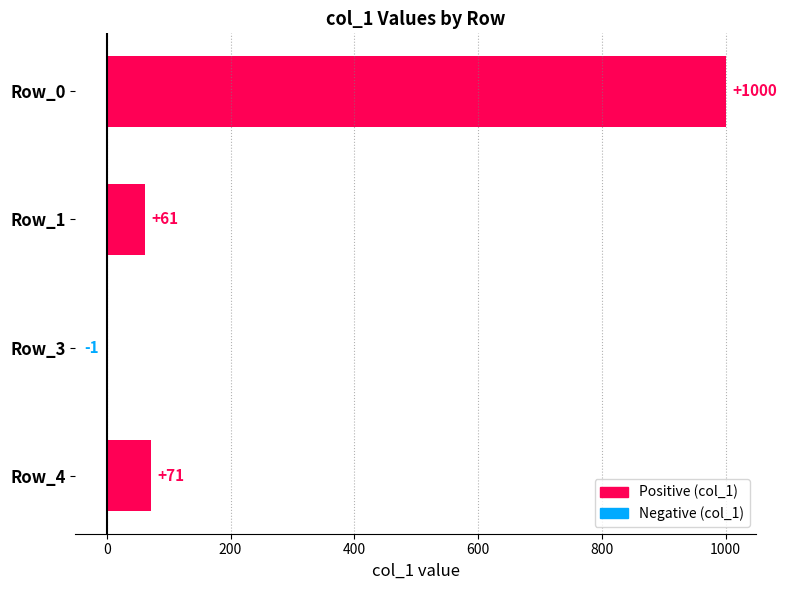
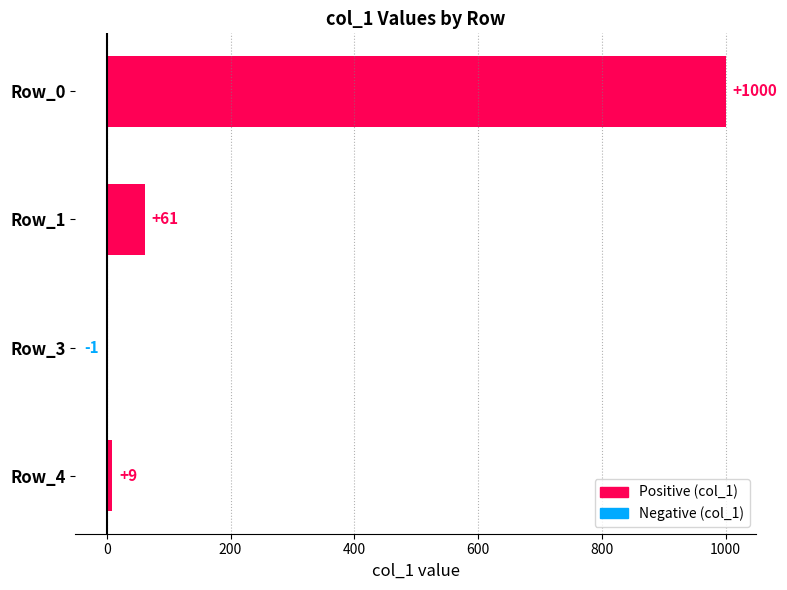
  {
    "Row_0": "+1000",
    "Row_1": "+61",
    "Row_3": "-1",
-   "Row_4": "+71"
+   "Row_4": "+9"
  }
